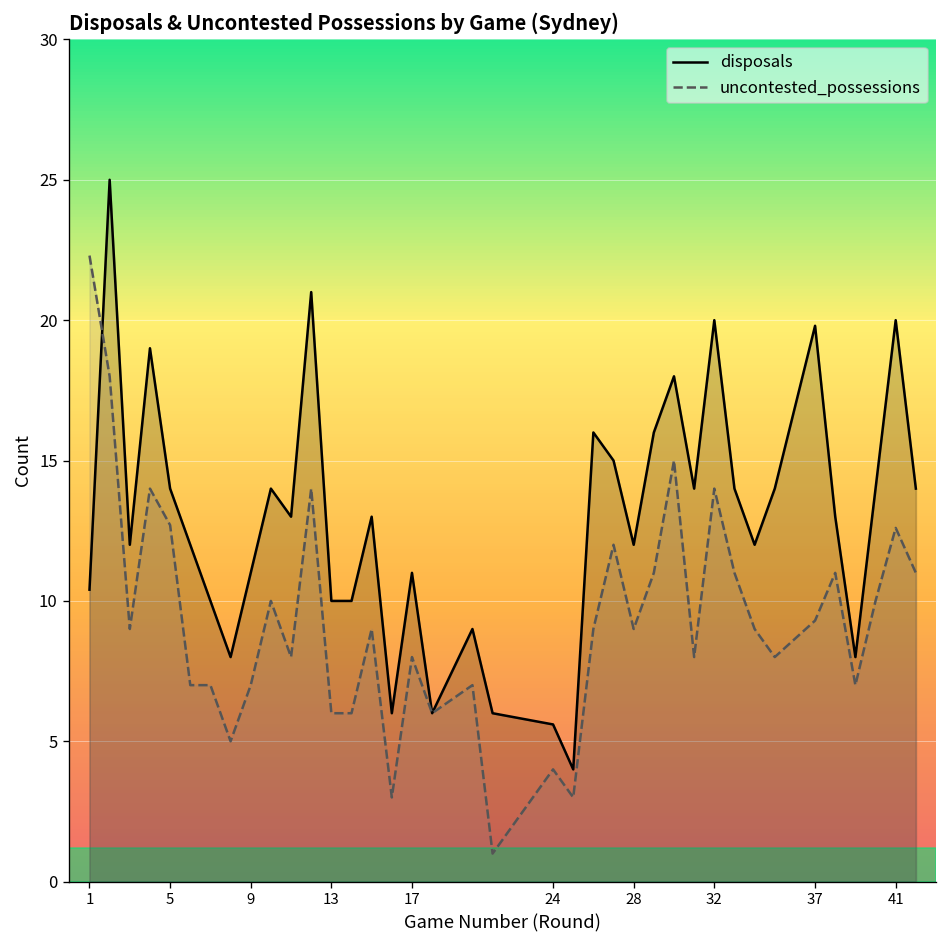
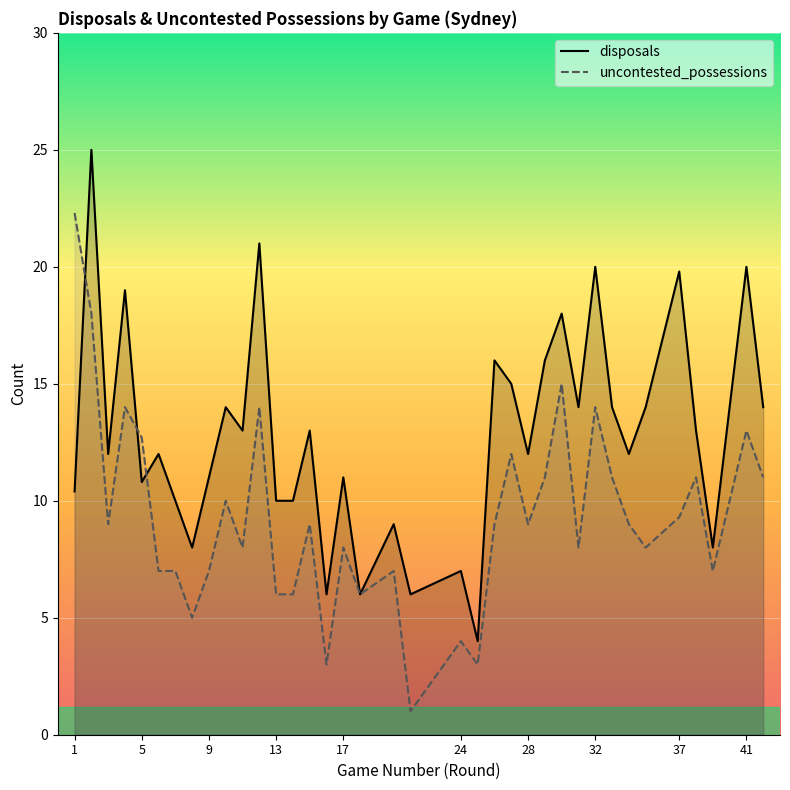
  {
    "disposals": {
      "1": 10.4,
-     "5": 14.0,
+     "5": 10.8,
      "9": 11.0,
      "13": 10.0,
      "17": 11.0,
-     "24": 5.6,
+     "24": 7.0,
      "28": 12.0,
      "32": 20.0,
      "37": 19.8,
      "41": 20.0
    },
    "uncontested_possessions": {
      "1": 22.3,
      "5": 12.7,
      "9": 7.0,
      "13": 6.0,
      "17": 8.0,
      "24": 4.0,
      "28": 9.0,
      "32": 14.0,
      "37": 9.3,
-     "41": 12.6
+     "41": 13.0
    }
  }
